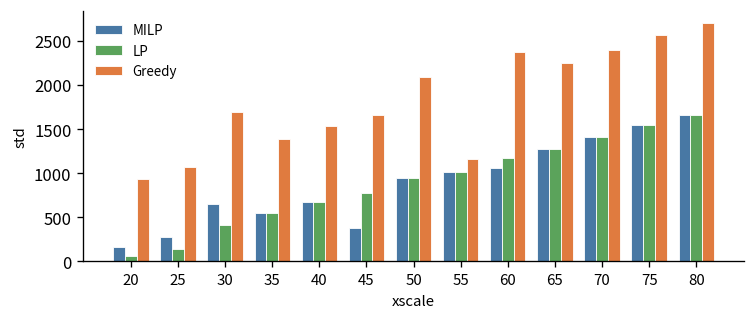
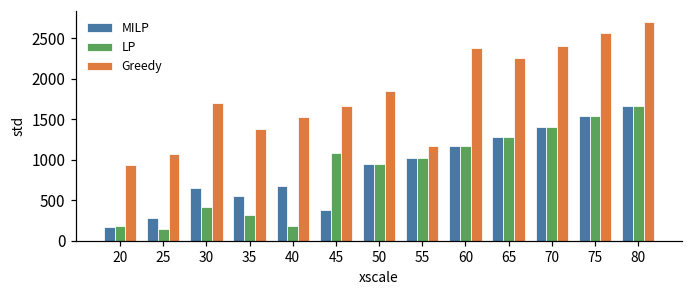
  {
    "MILP": {
      "20": 200,
      "25": 300,
      "30": 600,
      "35": 500,
      "40": 700,
      "45": 400,
      "50": 900,
      "55": 1000,
-     "60": 1100,
+     "60": 1200,
      "65": 1300,
      "70": 1400,
      "75": 1500,
      "80": 1700
    },
    "LP": {
-     "20": 100,
+     "20": 200,
      "25": 100,
      "30": 400,
-     "35": 500,
-     "40": 700,
-     "45": 800,
+     "35": 300,
+     "40": 200,
+     "45": 1100,
      "50": 900,
      "55": 1000,
      "60": 1200,
      "65": 1300,
      "70": 1400,
      "75": 1500,
      "80": 1700
    },
    "Greedy": {
      "20": 900,
      "25": 1100,
      "30": 1700,
      "35": 1400,
      "40": 1500,
      "45": 1700,
-     "50": 2100,
+     "50": 1900,
      "55": 1200,
      "60": 2400,
      "65": 2300,
      "70": 2400,
      "75": 2600,
      "80": 2700
    }
  }
